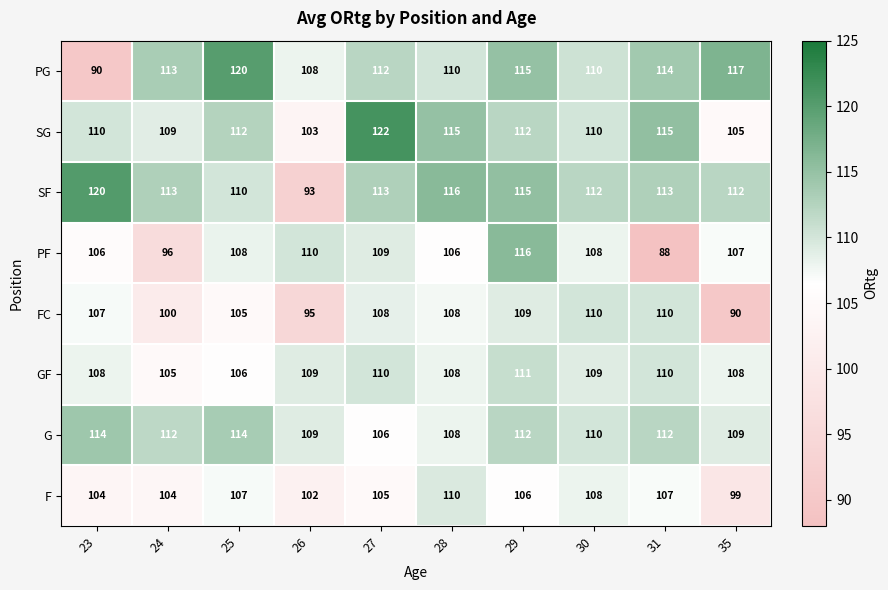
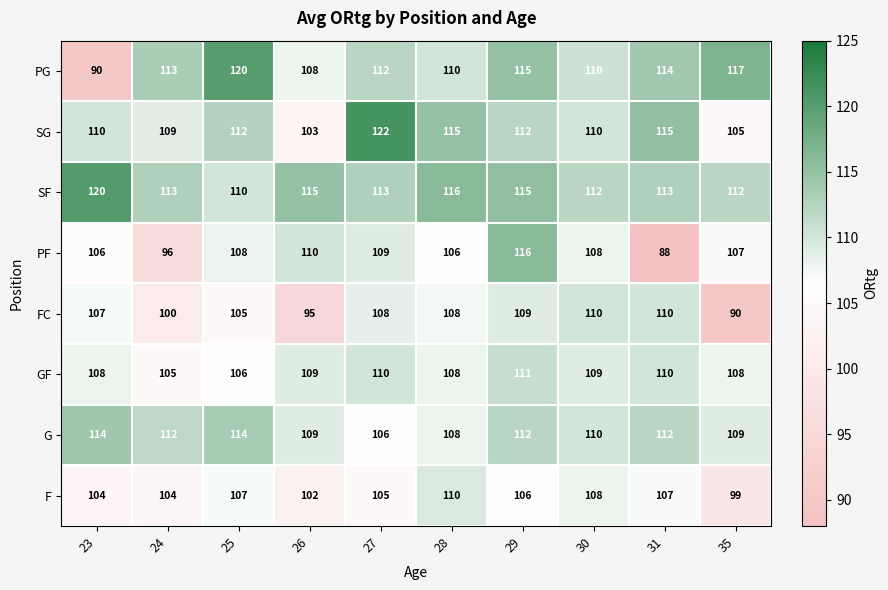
  {
    "PG": {
      "23": 90,
      "24": 113,
      "25": 120,
      "26": 108,
      "27": 112,
      "28": 110,
      "29": 115,
      "30": 110,
      "31": 114,
      "35": 117
    },
    "SG": {
      "23": 110,
      "24": 109,
      "25": 112,
      "26": 103,
      "27": 122,
      "28": 115,
      "29": 112,
      "30": 110,
      "31": 115,
      "35": 105
    },
    "SF": {
      "23": 120,
      "24": 113,
      "25": 110,
-     "26": 93,
+     "26": 115,
      "27": 113,
      "28": 116,
      "29": 115,
      "30": 112,
      "31": 113,
      "35": 112
    },
    "PF": {
      "23": 106,
      "24": 96,
      "25": 108,
      "26": 110,
      "27": 109,
      "28": 106,
      "29": 116,
      "30": 108,
      "31": 88,
      "35": 107
    },
    "FC": {
      "23": 107,
      "24": 100,
      "25": 105,
      "26": 95,
      "27": 108,
      "28": 108,
      "29": 109,
      "30": 110,
      "31": 110,
      "35": 90
    },
    "GF": {
      "23": 108,
      "24": 105,
      "25": 106,
      "26": 109,
      "27": 110,
      "28": 108,
      "29": 111,
      "30": 109,
      "31": 110,
      "35": 108
    },
    "G": {
      "23": 114,
      "24": 112,
      "25": 114,
      "26": 109,
      "27": 106,
      "28": 108,
      "29": 112,
      "30": 110,
      "31": 112,
      "35": 109
    },
    "F": {
      "23": 104,
      "24": 104,
      "25": 107,
      "26": 102,
      "27": 105,
      "28": 110,
      "29": 106,
      "30": 108,
      "31": 107,
      "35": 99
    }
  }
